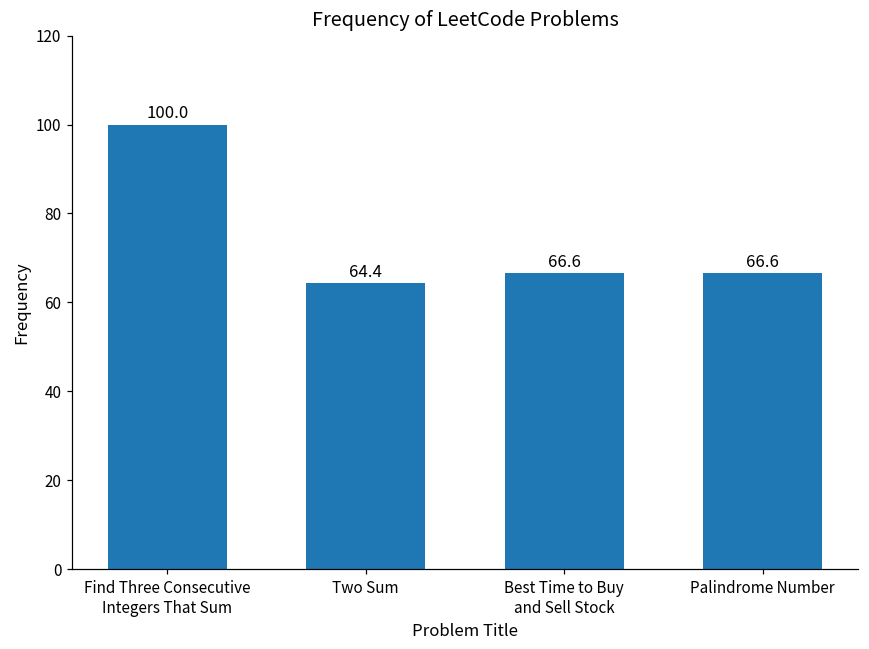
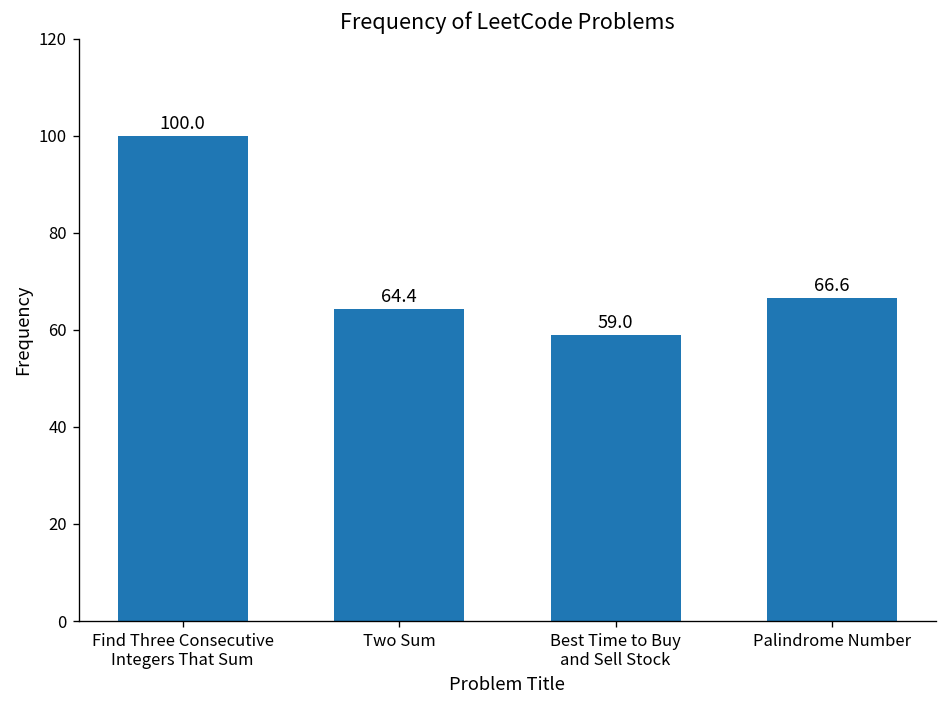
  {
    "Find Three Consecutive Integers That Sum": 100.0,
    "Two Sum": 64.4,
-   "Best Time to Buy and Sell Stock": 66.6,
+   "Best Time to Buy and Sell Stock": 59.0,
    "Palindrome Number": 66.6
  }
